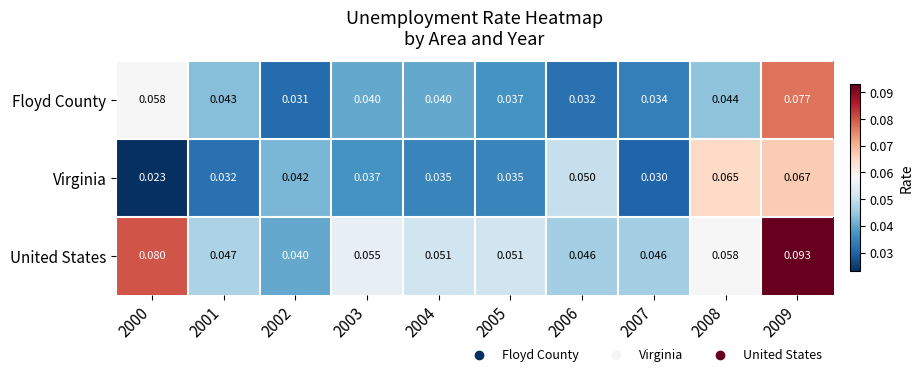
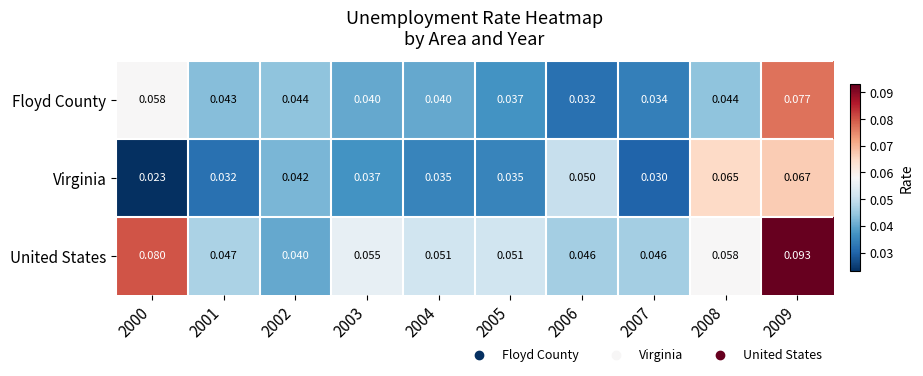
  {
    "Floyd County": {
      "2000": 0.058,
      "2001": 0.043,
-     "2002": 0.031,
+     "2002": 0.044,
      "2003": 0.040,
      "2004": 0.040,
      "2005": 0.037,
      "2006": 0.032,
      "2007": 0.034,
      "2008": 0.044,
      "2009": 0.077
    },
    "Virginia": {
      "2000": 0.023,
      "2001": 0.032,
      "2002": 0.042,
      "2003": 0.037,
      "2004": 0.035,
      "2005": 0.035,
      "2006": 0.050,
      "2007": 0.030,
      "2008": 0.065,
      "2009": 0.067
    },
    "United States": {
      "2000": 0.080,
      "2001": 0.047,
      "2002": 0.040,
      "2003": 0.055,
      "2004": 0.051,
      "2005": 0.051,
      "2006": 0.046,
      "2007": 0.046,
      "2008": 0.058,
      "2009": 0.093
    }
  }
